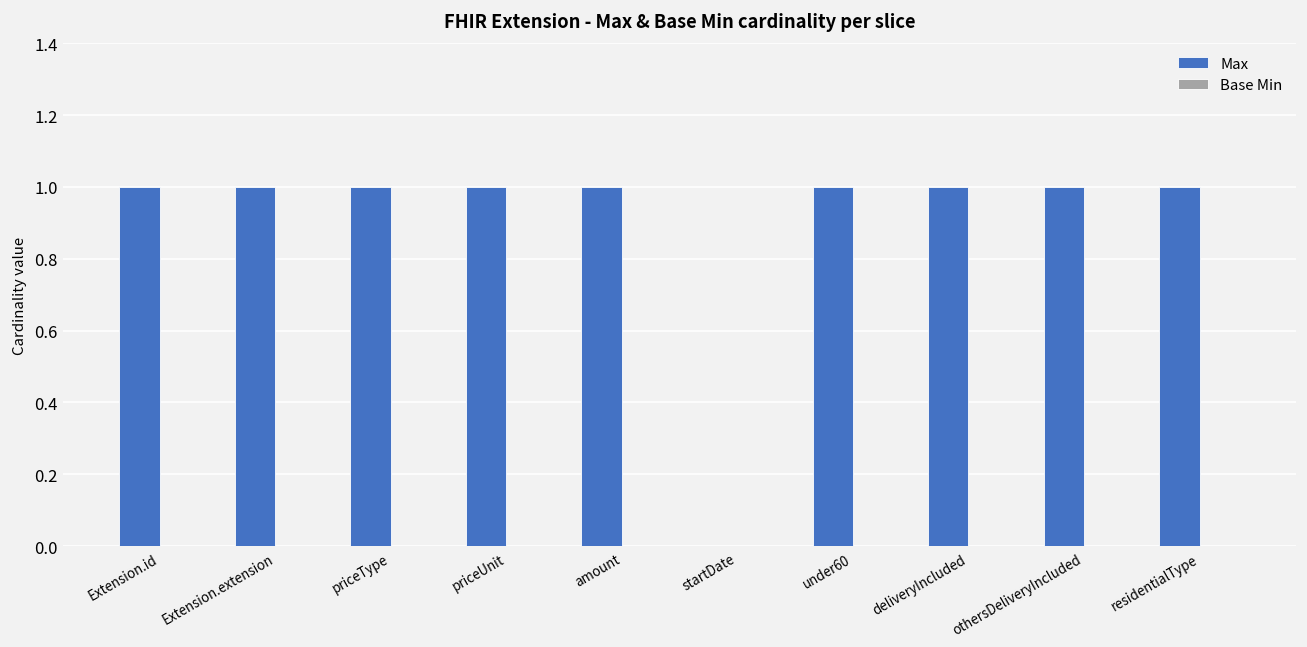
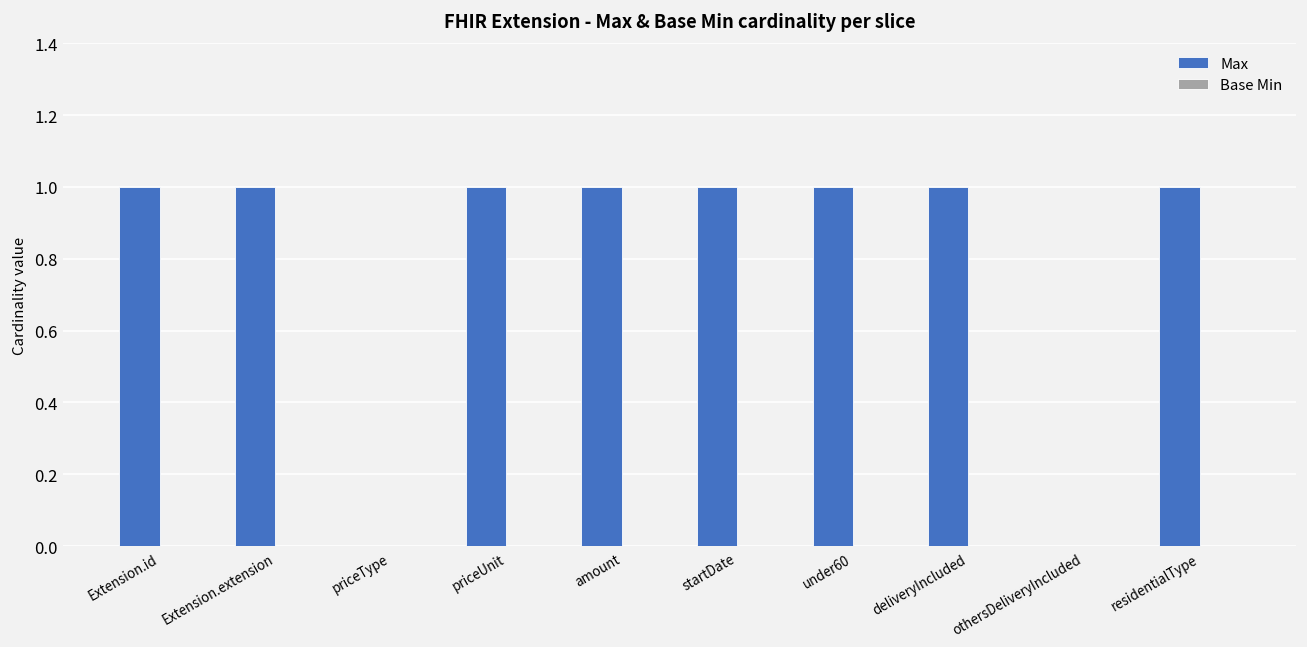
  {
    "Max": {
      "Extension.id": 1,
      "Extension.extension": 1,
-     "priceType": 1,
+     "priceType": 0,
      "priceUnit": 1,
      "amount": 1,
-     "startDate": 0,
+     "startDate": 1,
      "under60": 1,
      "deliveryIncluded": 1,
-     "othersDeliveryIncluded": 1,
+     "othersDeliveryIncluded": 0,
      "residentialType": 1
    },
    "Base Min": {
      "Extension.id": 0,
      "Extension.extension": 0,
      "priceType": 0,
      "priceUnit": 0,
      "amount": 0,
      "startDate": 0,
      "under60": 0,
      "deliveryIncluded": 0,
      "othersDeliveryIncluded": 0,
      "residentialType": 0
    }
  }
